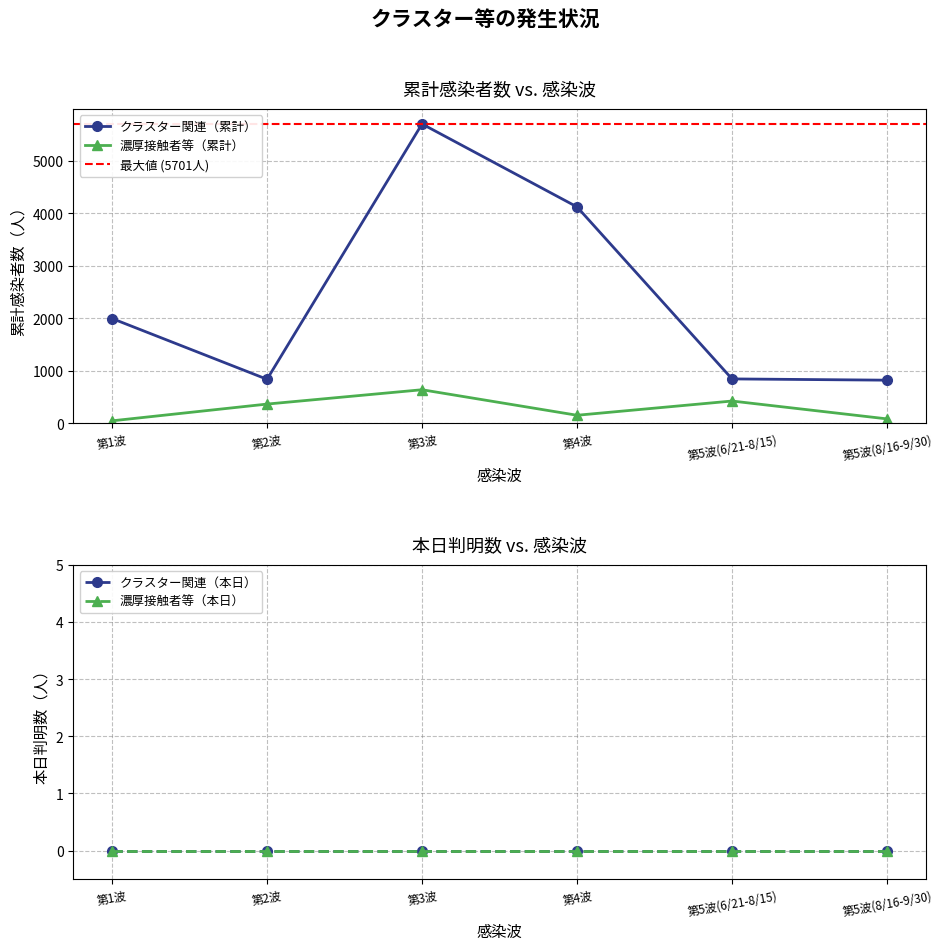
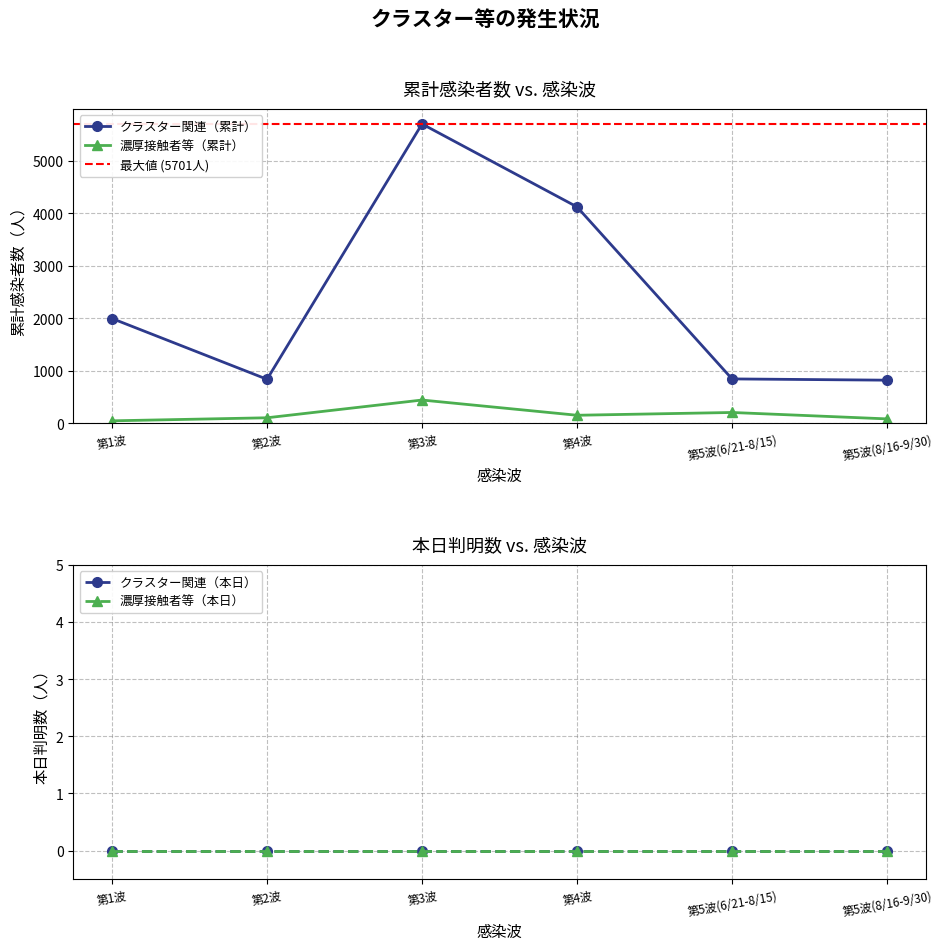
  {
    "累計感染者数 vs. 感染波": {
      "クラスター関連（累計）": {
        "第1波": 2000,
        "第2波": 800,
        "第3波": 5700,
        "第4波": 4100,
        "第5波(6/21-8/15)": 800,
        "第5波(8/16-9/30)": 800
      },
      "濃厚接触者等（累計）": {
        "第1波": 0,
-       "第2波": 400,
-       "第3波": 600,
+       "第2波": 100,
+       "第3波": 400,
        "第4波": 200,
-       "第5波(6/21-8/15)": 400,
+       "第5波(6/21-8/15)": 200,
        "第5波(8/16-9/30)": 100
      }
    },
    "本日判明数 vs. 感染波": {
      "第1波": 0.0,
      "第2波": 0.0,
      "第3波": 0.0,
      "第4波": 0.0,
      "第5波(6/21-8/15)": 0.0,
      "第5波(8/16-9/30)": 0.0
    }
  }
